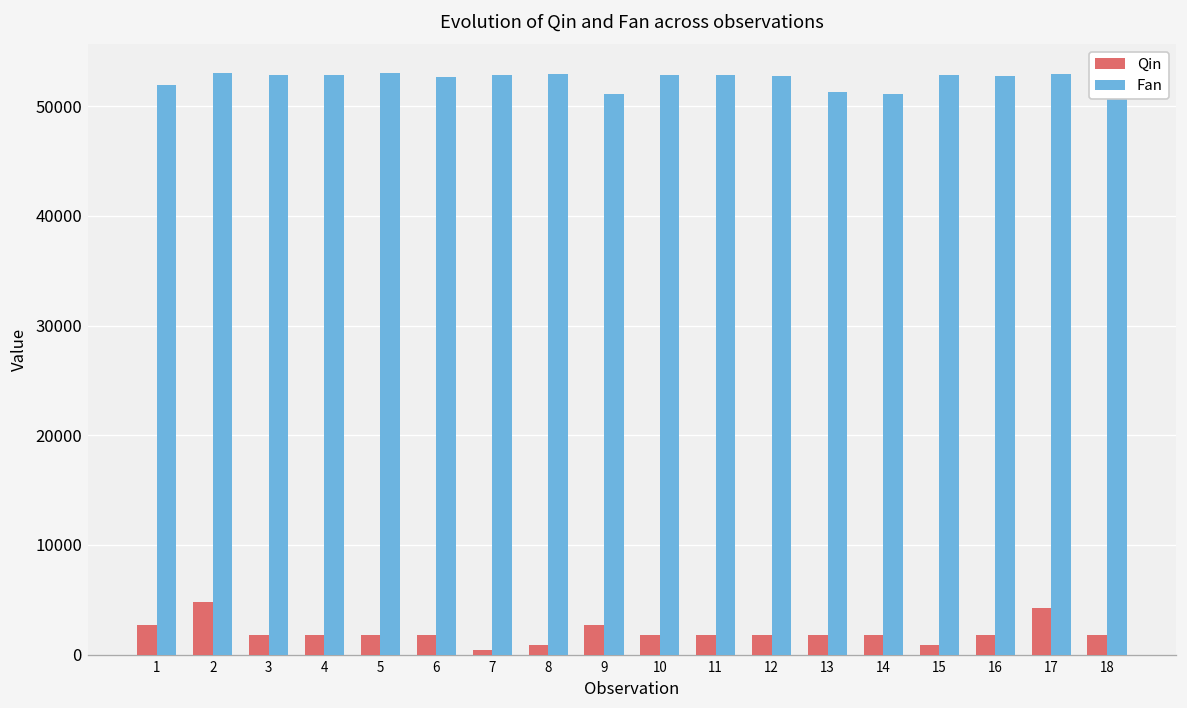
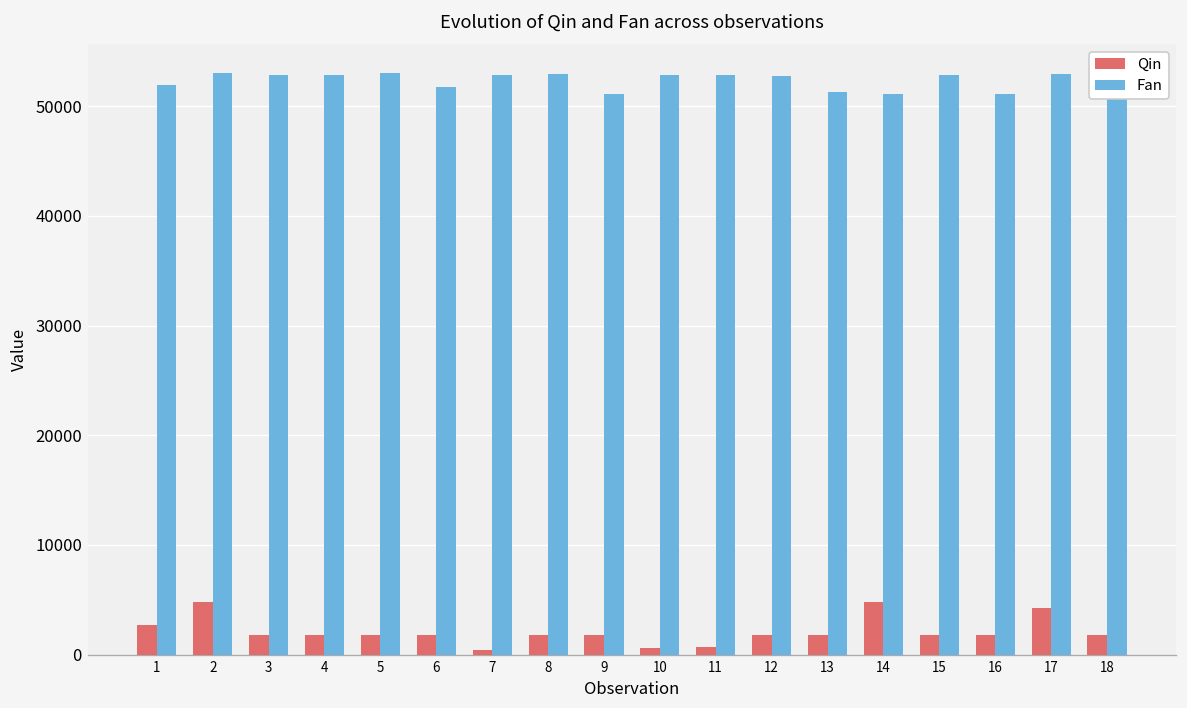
  {
    "Qin": {
      "1": 3000,
      "2": 5000,
      "3": 2000,
      "4": 2000,
      "5": 2000,
      "6": 2000,
      "7": 0,
-     "8": 1000,
-     "9": 3000,
-     "10": 2000,
-     "11": 2000,
+     "8": 2000,
+     "9": 2000,
+     "10": 1000,
+     "11": 1000,
      "12": 2000,
      "13": 2000,
-     "14": 2000,
-     "15": 1000,
+     "14": 5000,
+     "15": 2000,
      "16": 2000,
      "17": 4000,
      "18": 2000
    },
    "Fan": {
      "1": 52000,
      "2": 53000,
      "3": 53000,
      "4": 53000,
      "5": 53000,
-     "6": 53000,
+     "6": 52000,
      "7": 53000,
      "8": 53000,
      "9": 51000,
      "10": 53000,
      "11": 53000,
      "12": 53000,
      "13": 51000,
      "14": 51000,
      "15": 53000,
-     "16": 53000,
+     "16": 51000,
      "17": 53000
    }
  }
